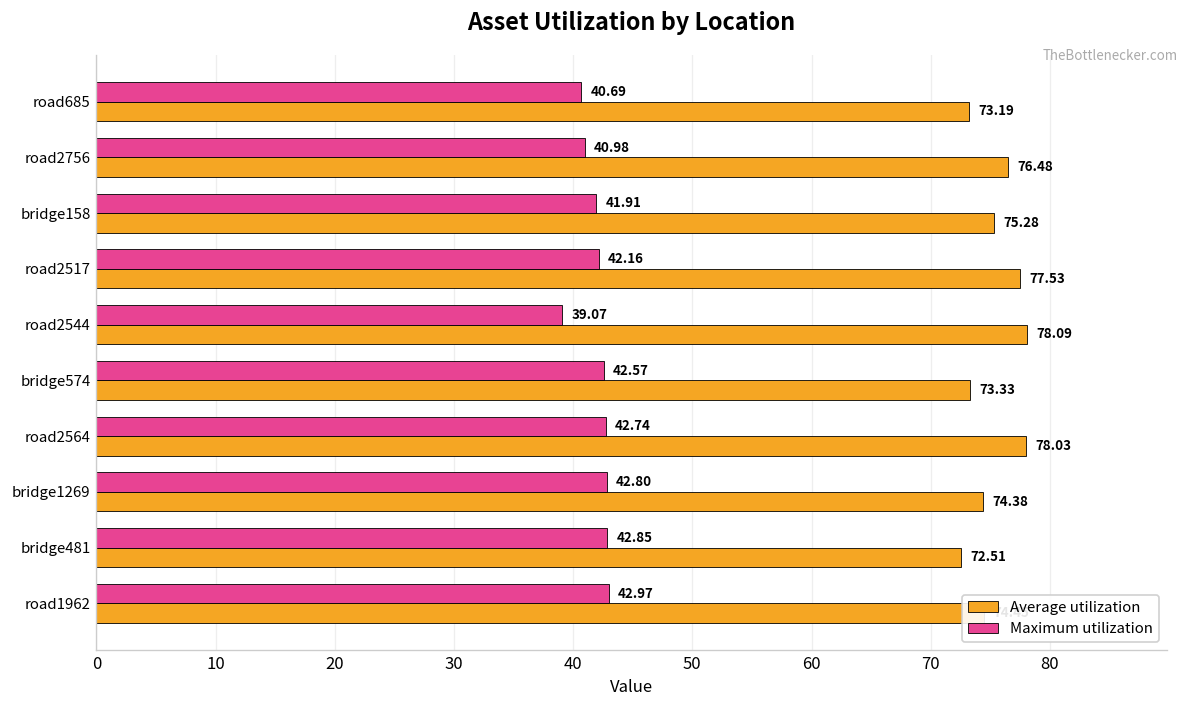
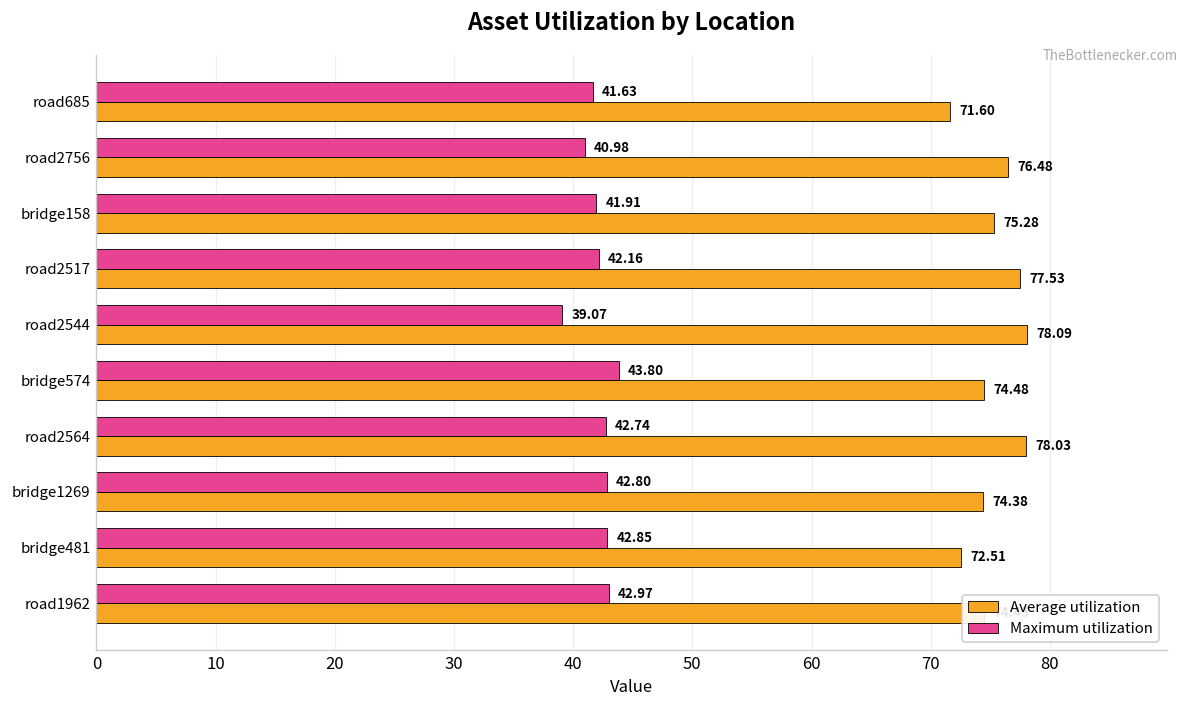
  {
    "Average utilization": {
-     "road685": 73.19,
+     "road685": 71.60,
      "road2756": 76.48,
      "bridge158": 75.28,
      "road2517": 77.53,
      "road2544": 78.09,
-     "bridge574": 73.33,
+     "bridge574": 74.48,
      "road2564": 78.03,
      "bridge1269": 74.38,
      "bridge481": 72.51
    },
    "Maximum utilization": {
-     "road685": 40.69,
+     "road685": 41.63,
      "road2756": 40.98,
      "bridge158": 41.91,
      "road2517": 42.16,
      "road2544": 39.07,
-     "bridge574": 42.57,
+     "bridge574": 43.80,
      "road2564": 42.74,
      "bridge1269": 42.80,
      "bridge481": 42.85,
      "road1962": 42.97
    }
  }
